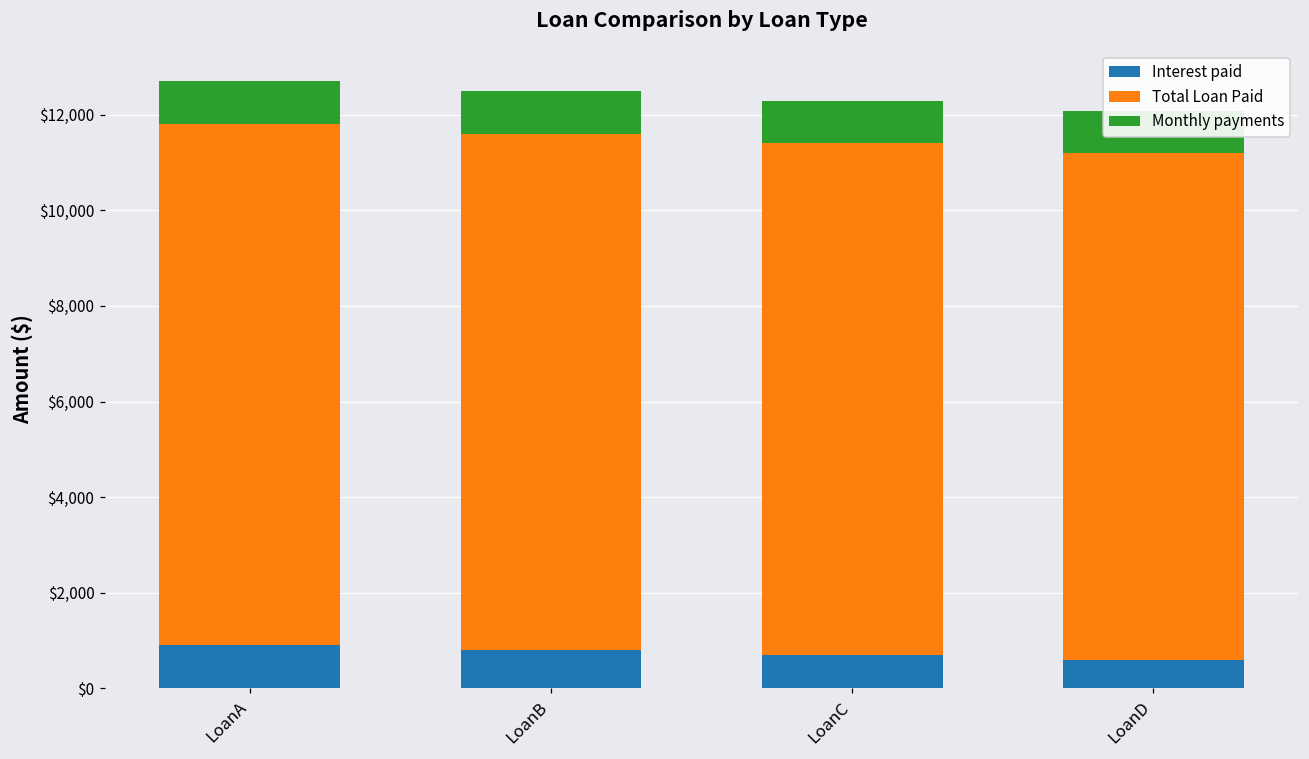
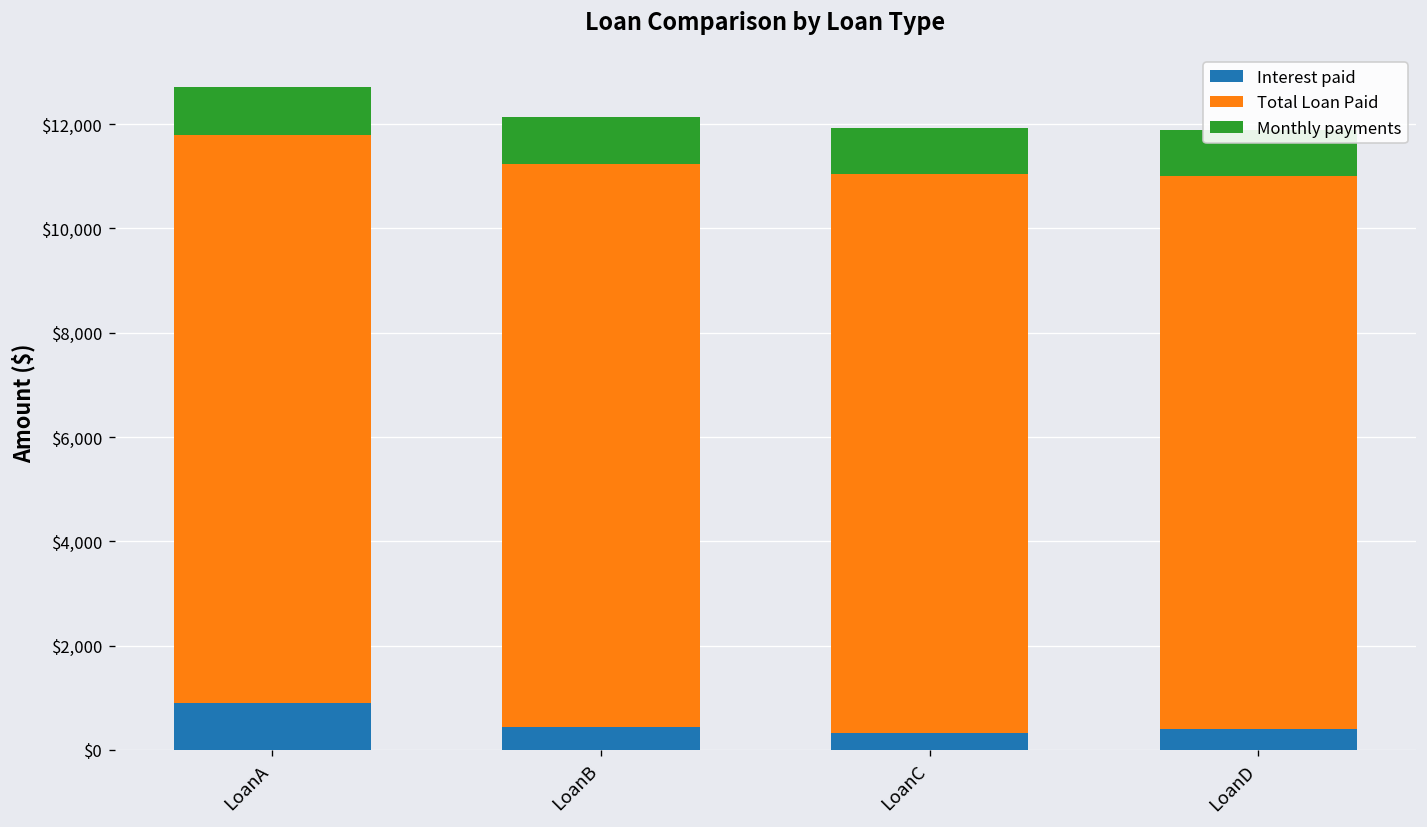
  {
    "Interest paid": {
      "LoanA": "$900",
-     "LoanB": "$800",
-     "LoanC": "$700",
-     "LoanD": "$600"
+     "LoanB": "$400",
+     "LoanC": "$300",
+     "LoanD": "$400"
    },
    "Total Loan Paid": {
      "LoanA": "$10,900",
      "LoanB": "$10,800",
      "LoanC": "$10,700",
      "LoanD": "$10,600"
    },
    "Monthly payments": {
      "LoanA": "$900",
      "LoanB": "$900",
      "LoanC": "$900"
    }
  }
